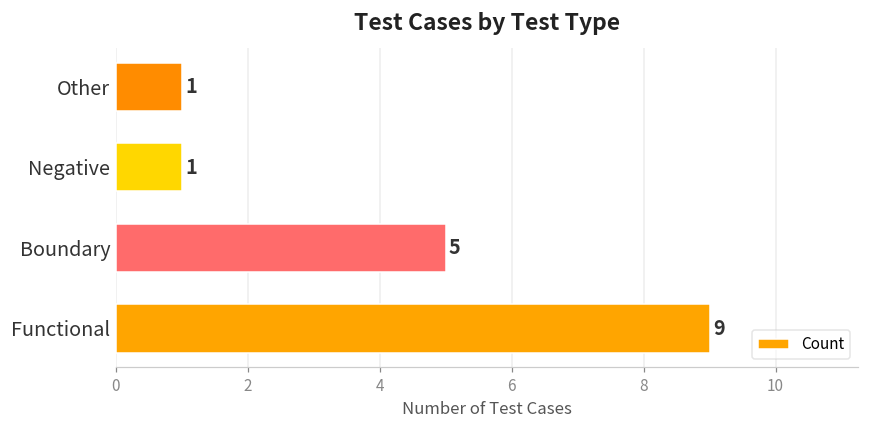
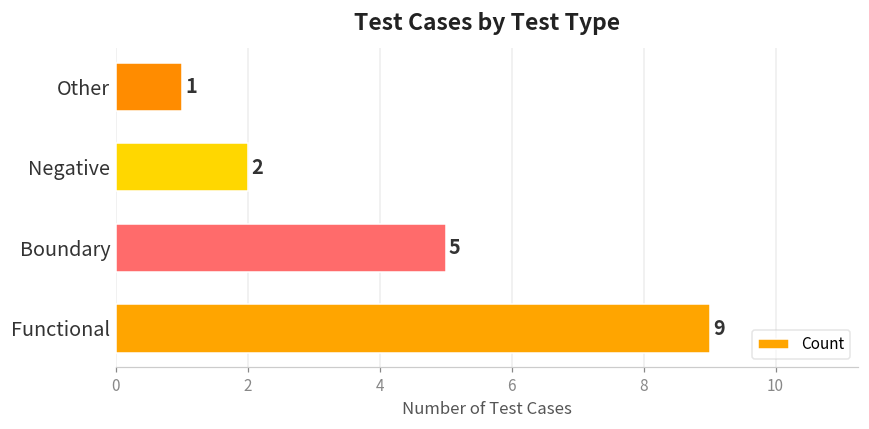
  {
    "Other": 1,
-   "Negative": 1,
+   "Negative": 2,
    "Boundary": 5,
    "Functional": 9
  }
